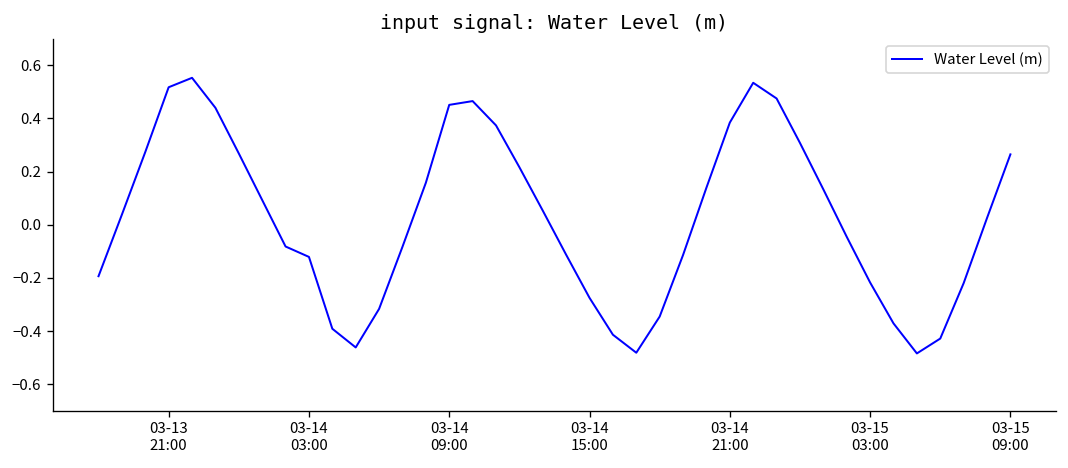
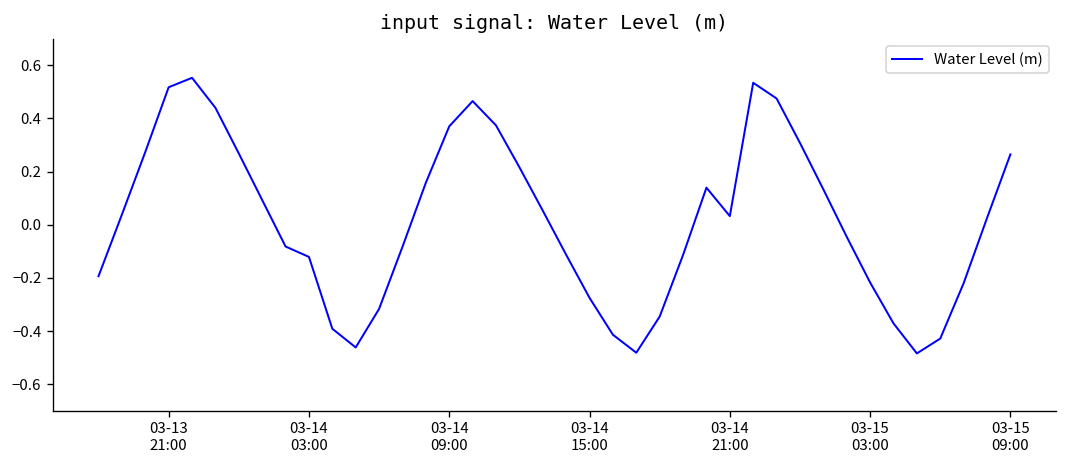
  {
    "03-13 21:00": 0.52,
    "03-14 03:00": -0.12,
-   "03-14 09:00": 0.45,
+   "03-14 09:00": 0.37,
    "03-14 15:00": -0.28,
-   "03-14 21:00": 0.38,
+   "03-14 21:00": 0.03,
    "03-15 03:00": -0.22,
    "03-15 09:00": 0.26
  }
